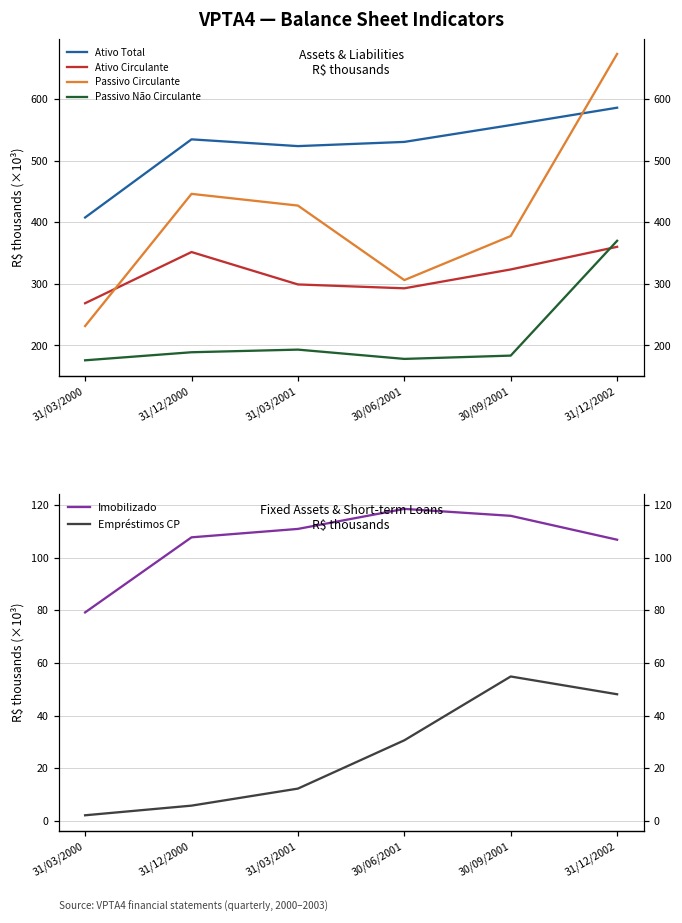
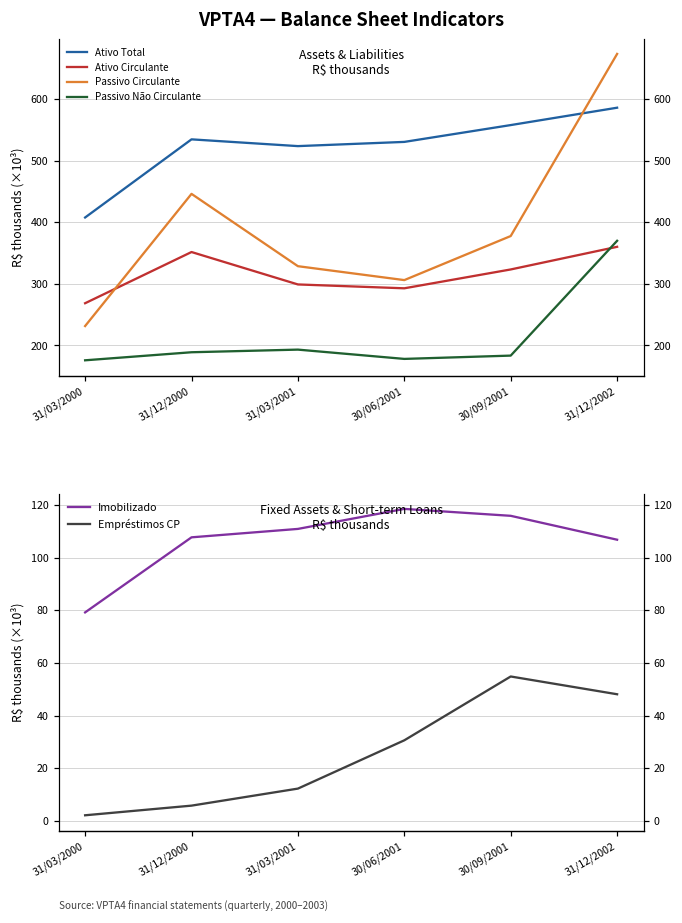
  {
    "VPTA4 — Balance Sheet Indicators": {
      "Ativo Total": {
        "31/03/2000": 410,
        "31/12/2000": 540,
        "31/03/2001": 520,
        "30/06/2001": 530,
        "30/09/2001": 560,
        "31/12/2002": 590
      },
      "Ativo Circulante": {
        "31/03/2000": 270,
        "31/12/2000": 350,
        "31/03/2001": 300,
        "30/06/2001": 290,
        "30/09/2001": 320,
        "31/12/2002": 360
      },
      "Passivo Circulante": {
        "31/03/2000": 230,
        "31/12/2000": 450,
-       "31/03/2001": 430,
+       "31/03/2001": 330,
        "30/06/2001": 310,
        "30/09/2001": 380,
        "31/12/2002": 670
      },
      "Passivo Não Circulante": {
        "31/03/2000": 180,
        "31/12/2000": 190,
        "31/03/2001": 190,
        "30/06/2001": 180,
        "30/09/2001": 180,
        "31/12/2002": 370
      }
    }
  }
